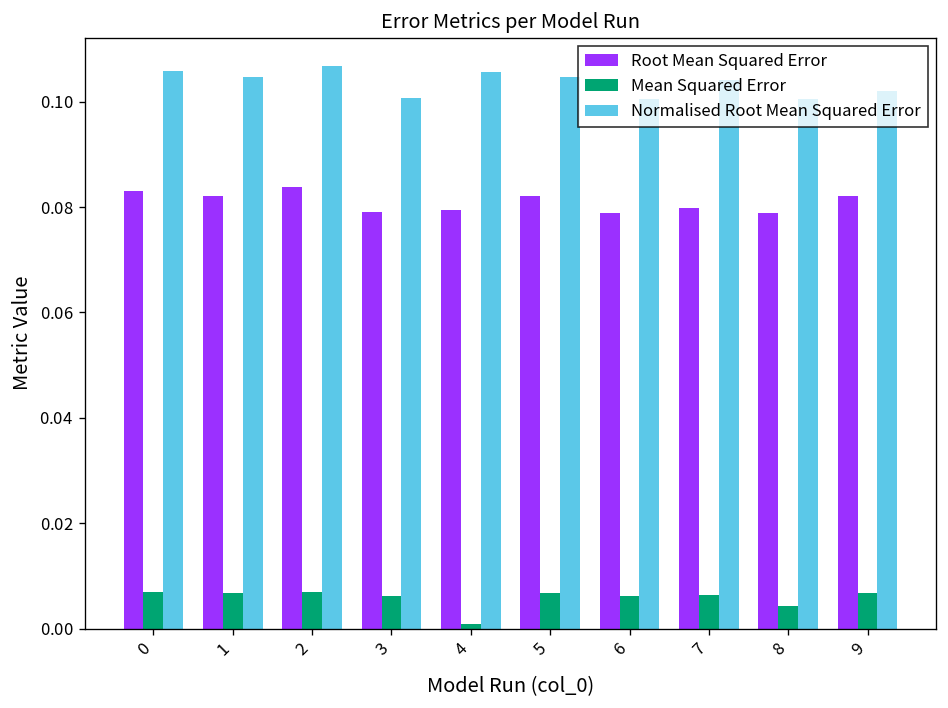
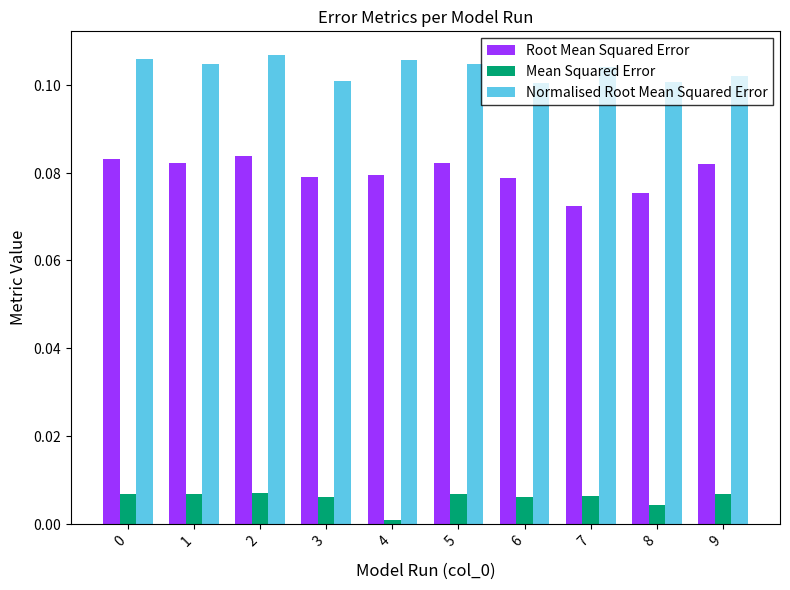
  {
    "Root Mean Squared Error": {
      "0": 0.083,
      "1": 0.082,
      "2": 0.084,
      "3": 0.079,
      "4": 0.079,
      "5": 0.082,
      "6": 0.079,
-     "7": 0.080,
-     "8": 0.079,
+     "7": 0.072,
+     "8": 0.075,
      "9": 0.082
    },
    "Mean Squared Error": {
      "0": 0.007,
      "1": 0.007,
      "2": 0.007,
      "3": 0.006,
      "4": 0.001,
      "5": 0.007,
      "6": 0.006,
      "7": 0.006,
      "8": 0.004,
      "9": 0.007
    },
    "Normalised Root Mean Squared Error": {
      "0": 0.106,
      "1": 0.105,
      "2": 0.107,
      "3": 0.101,
      "4": 0.106,
      "5": 0.105
    }
  }
